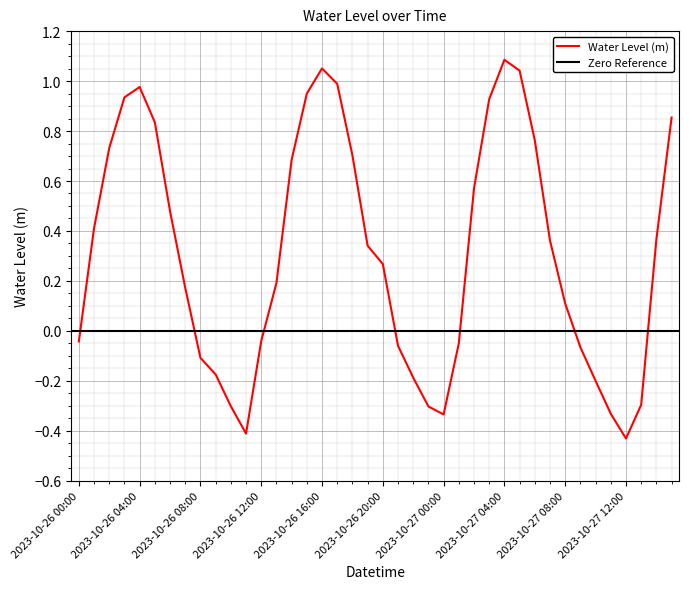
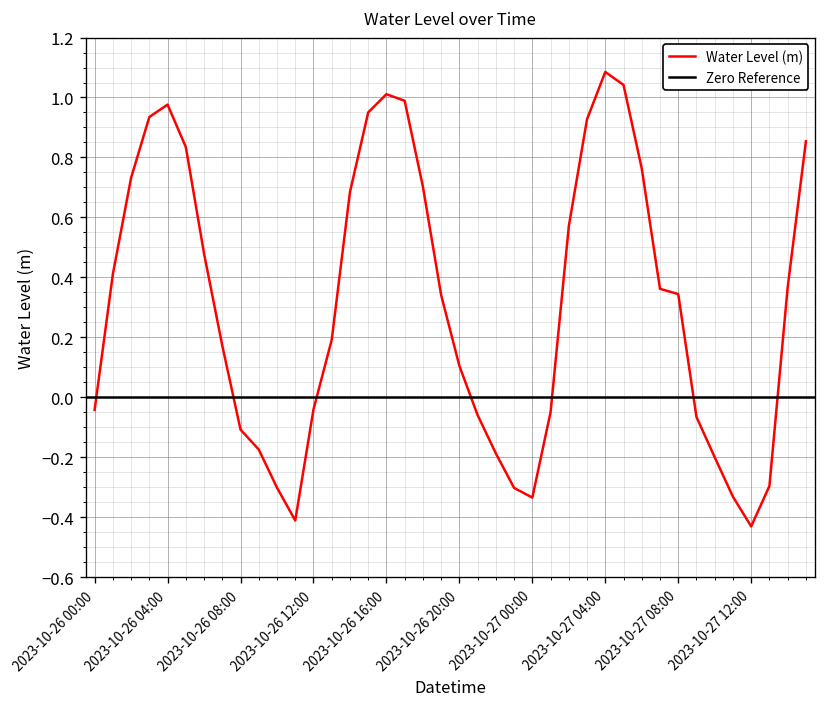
  {
    "2023-10-26 00:00": -0.04,
    "2023-10-26 04:00": 0.98,
    "2023-10-26 08:00": -0.11,
    "2023-10-26 12:00": -0.04,
-   "2023-10-26 16:00": 1.05,
-   "2023-10-26 20:00": 0.27,
+   "2023-10-26 16:00": 1.01,
+   "2023-10-26 20:00": 0.10,
    "2023-10-27 00:00": -0.33,
    "2023-10-27 04:00": 1.09,
-   "2023-10-27 08:00": 0.11,
+   "2023-10-27 08:00": 0.34,
    "2023-10-27 12:00": -0.43
  }
